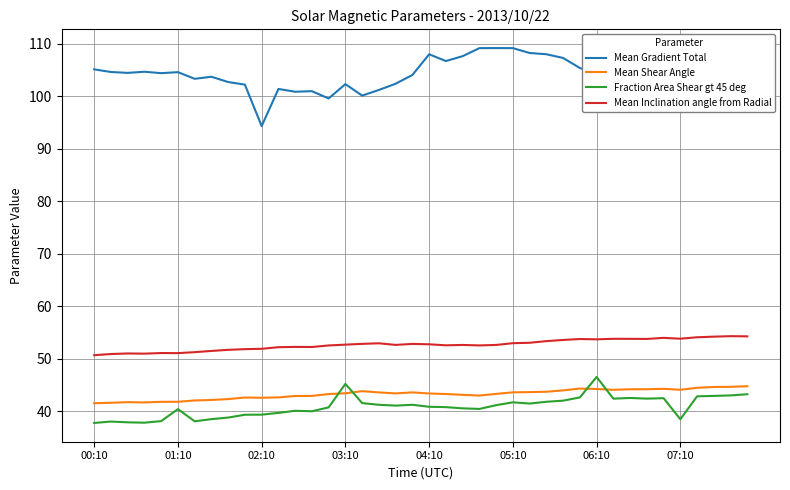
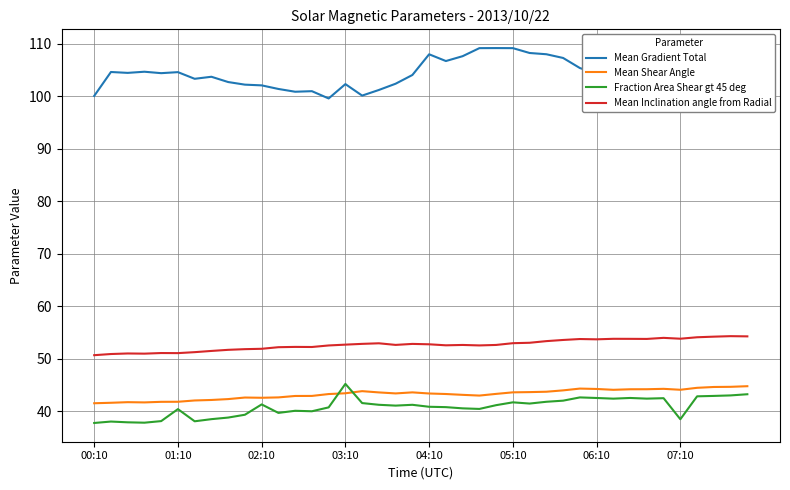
  {
    "Mean Gradient Total": {
-     "00:10": 105,
+     "00:10": 100,
      "01:10": 105,
-     "02:10": 94,
+     "02:10": 102,
      "03:10": 102,
      "04:10": 108,
      "05:10": 109
    },
    "Mean Shear Angle": {
      "00:10": 41,
      "01:10": 42,
      "02:10": 43,
      "03:10": 43,
      "04:10": 43,
      "05:10": 44,
      "06:10": 44,
      "07:10": 44
    },
    "Fraction Area Shear gt 45 deg": {
      "00:10": 38,
      "01:10": 40,
-     "02:10": 39,
+     "02:10": 41,
      "03:10": 45,
      "04:10": 41,
      "05:10": 42,
-     "06:10": 46,
+     "06:10": 42,
      "07:10": 38
    },
    "Mean Inclination angle from Radial": {
      "00:10": 51,
      "01:10": 51,
      "02:10": 52,
      "03:10": 53,
      "04:10": 53,
      "05:10": 53,
      "06:10": 54,
      "07:10": 54
    }
  }
